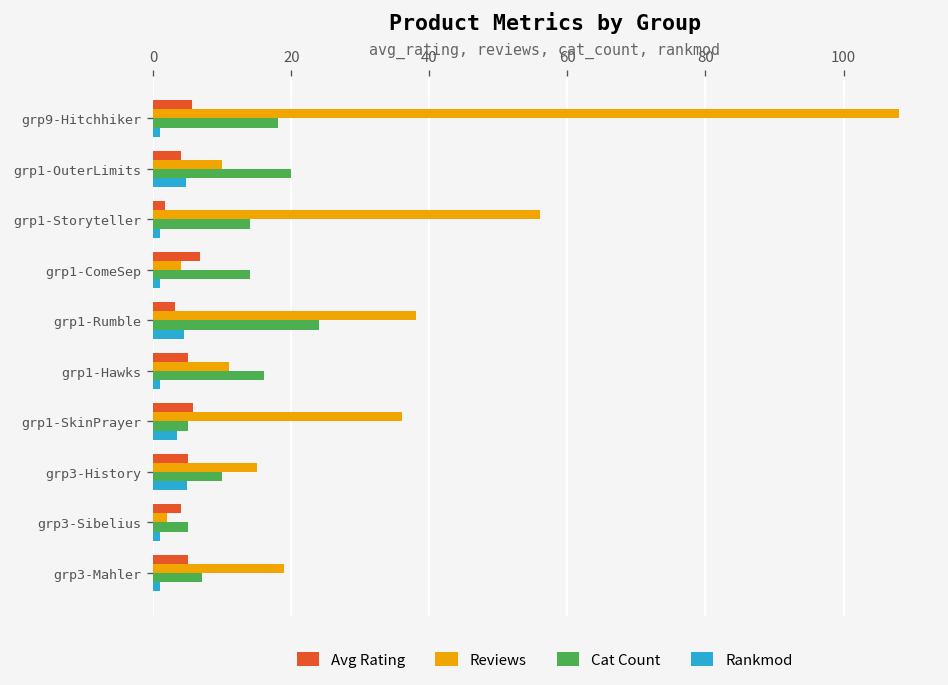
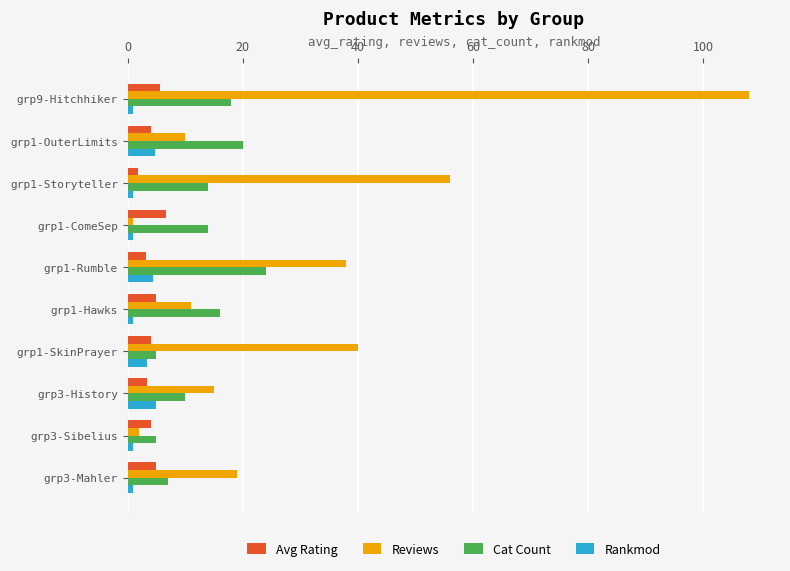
  {
    "Avg Rating": {
      "grp9-Hitchhiker": 6,
      "grp1-OuterLimits": 4,
      "grp1-Storyteller": 2,
      "grp1-ComeSep": 7,
      "grp1-Rumble": 3,
      "grp1-Hawks": 5,
-     "grp1-SkinPrayer": 6,
-     "grp3-History": 5,
+     "grp1-SkinPrayer": 4,
+     "grp3-History": 3,
      "grp3-Sibelius": 4,
      "grp3-Mahler": 5
    },
    "Reviews": {
      "grp9-Hitchhiker": 108,
      "grp1-OuterLimits": 10,
      "grp1-Storyteller": 56,
-     "grp1-ComeSep": 4,
+     "grp1-ComeSep": 1,
      "grp1-Rumble": 38,
      "grp1-Hawks": 11,
-     "grp1-SkinPrayer": 36,
+     "grp1-SkinPrayer": 40,
      "grp3-History": 15,
      "grp3-Sibelius": 2,
      "grp3-Mahler": 19
    },
    "Cat Count": {
      "grp9-Hitchhiker": 18,
      "grp1-OuterLimits": 20,
      "grp1-Storyteller": 14,
      "grp1-ComeSep": 14,
      "grp1-Rumble": 24,
      "grp1-Hawks": 16,
      "grp1-SkinPrayer": 5,
      "grp3-History": 10,
      "grp3-Sibelius": 5,
      "grp3-Mahler": 7
    },
    "Rankmod": {
      "grp9-Hitchhiker": 1,
      "grp1-OuterLimits": 5,
      "grp1-Storyteller": 1,
      "grp1-ComeSep": 1,
      "grp1-Rumble": 4,
      "grp1-Hawks": 1,
      "grp1-SkinPrayer": 3,
      "grp3-History": 5,
      "grp3-Sibelius": 1,
      "grp3-Mahler": 1
    }
  }
